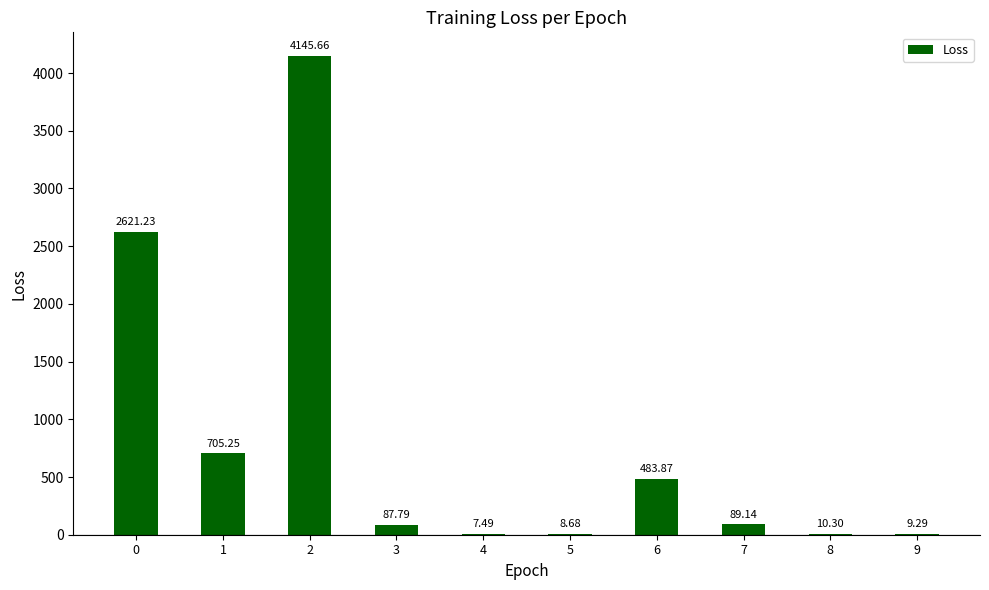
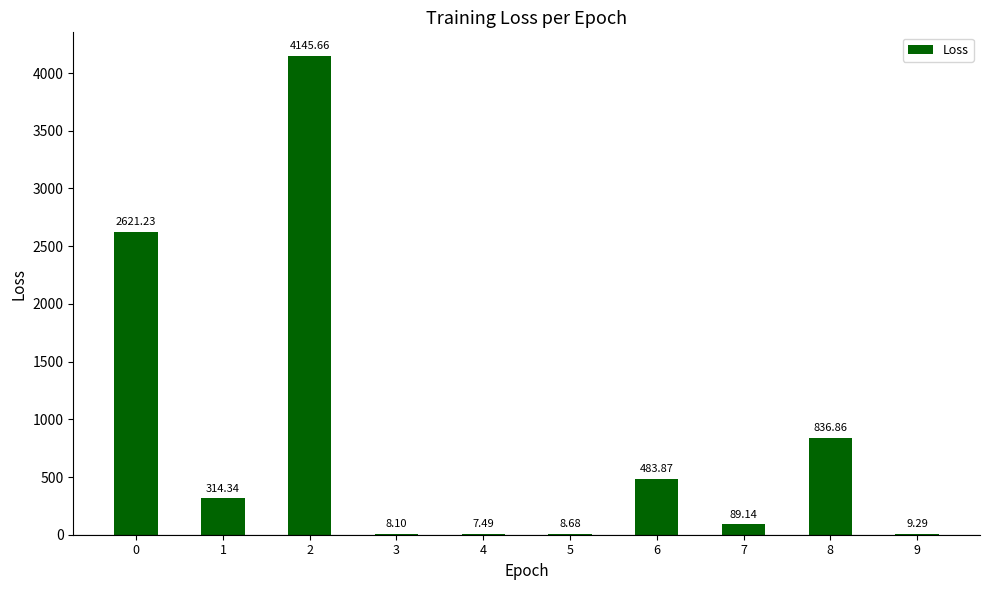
  {
    "0": 2621.23,
-   "1": 705.25,
+   "1": 314.34,
    "2": 4145.66,
-   "3": 87.79,
+   "3": 8.10,
    "4": 7.49,
    "5": 8.68,
    "6": 483.87,
    "7": 89.14,
-   "8": 10.30,
+   "8": 836.86,
    "9": 9.29
  }
